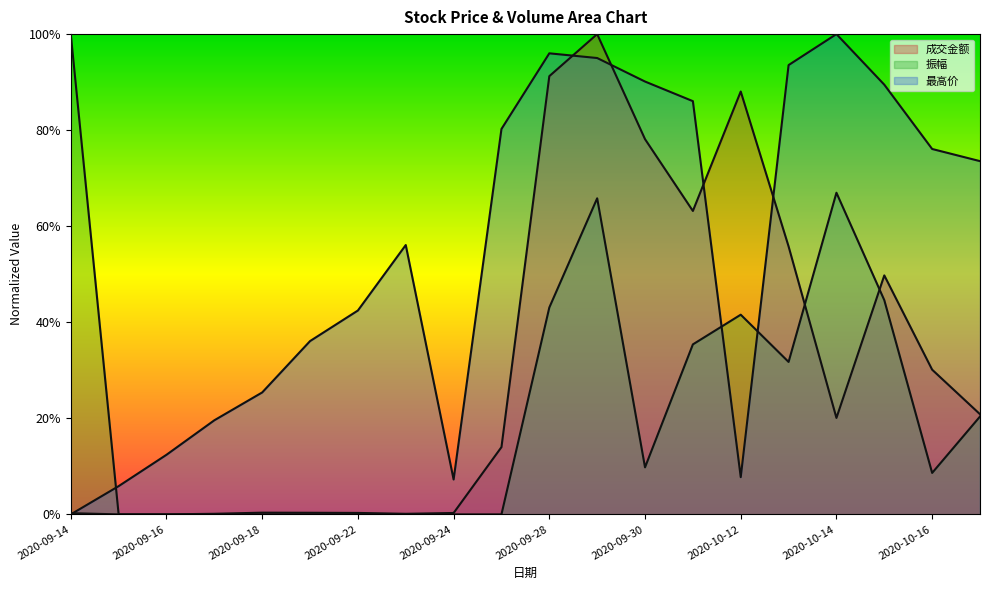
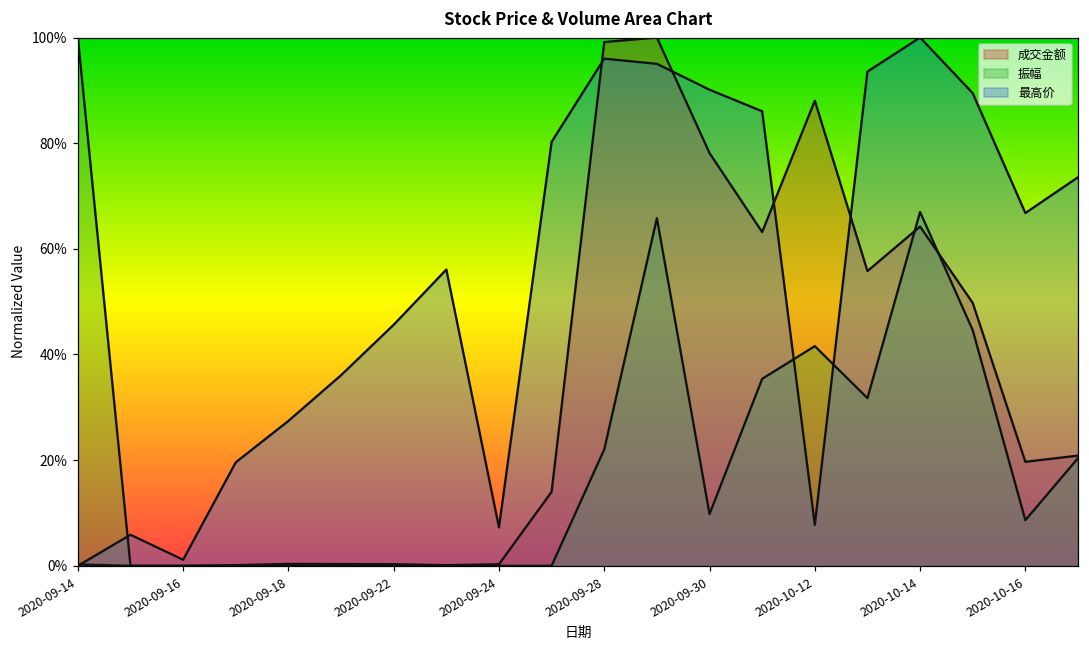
  {
    "成交金额": {
-     "2020-09-28": "91%",
+     "2020-09-28": "99%",
      "2020-09-30": "78%",
      "2020-10-12": "88%",
-     "2020-10-14": "20%",
-     "2020-10-16": "30%"
+     "2020-10-14": "64%",
+     "2020-10-16": "20%"
    },
    "振幅": {
      "2020-09-14": "100%",
-     "2020-09-28": "43%",
+     "2020-09-28": "22%",
      "2020-09-30": "10%",
      "2020-10-12": "42%",
      "2020-10-14": "67%",
      "2020-10-16": "9%"
    },
    "最高价": {
-     "2020-09-16": "12%",
-     "2020-09-18": "25%",
-     "2020-09-22": "42%",
+     "2020-09-16": "1%",
+     "2020-09-18": "27%",
+     "2020-09-22": "46%",
      "2020-09-24": "7%",
      "2020-09-28": "96%",
      "2020-09-30": "90%",
      "2020-10-12": "8%",
      "2020-10-14": "100%",
-     "2020-10-16": "76%"
+     "2020-10-16": "67%"
    }
  }
